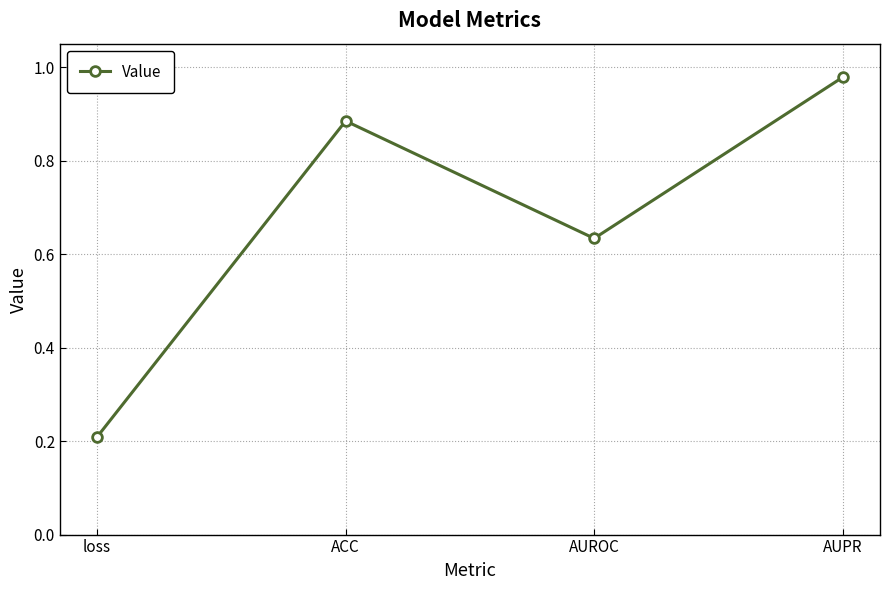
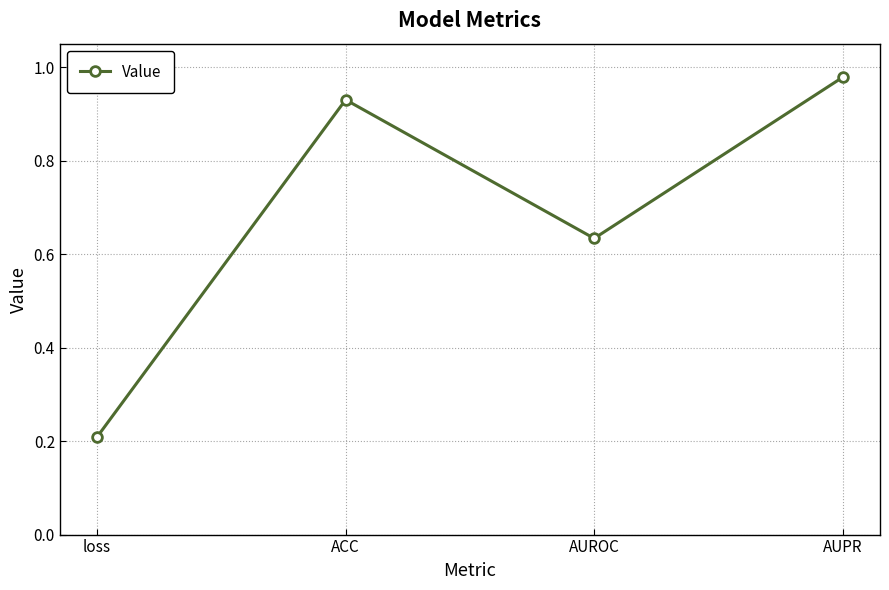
  {
    "loss": 0.21,
-   "ACC": 0.88,
+   "ACC": 0.93,
    "AUROC": 0.63,
    "AUPR": 0.98
  }
